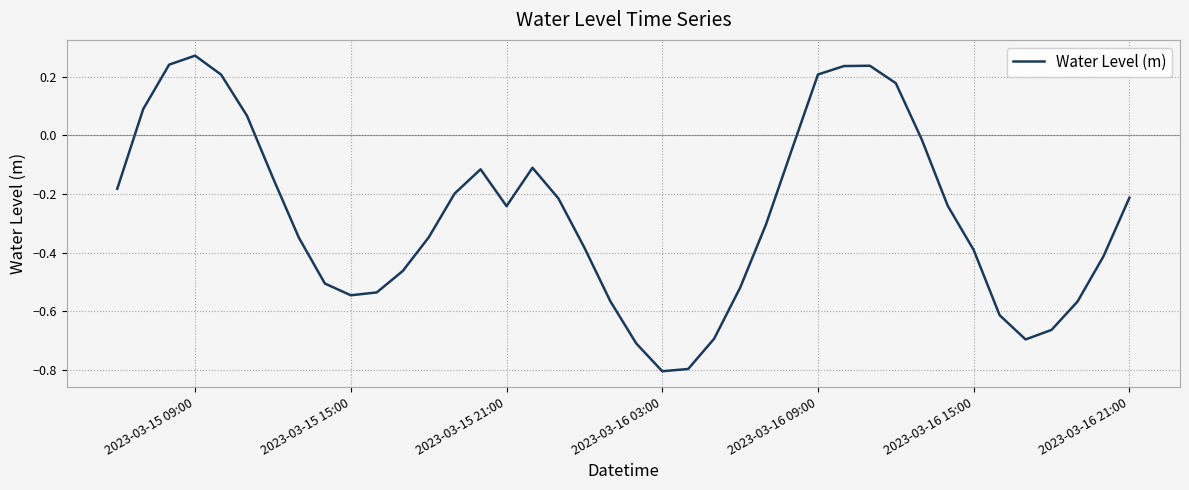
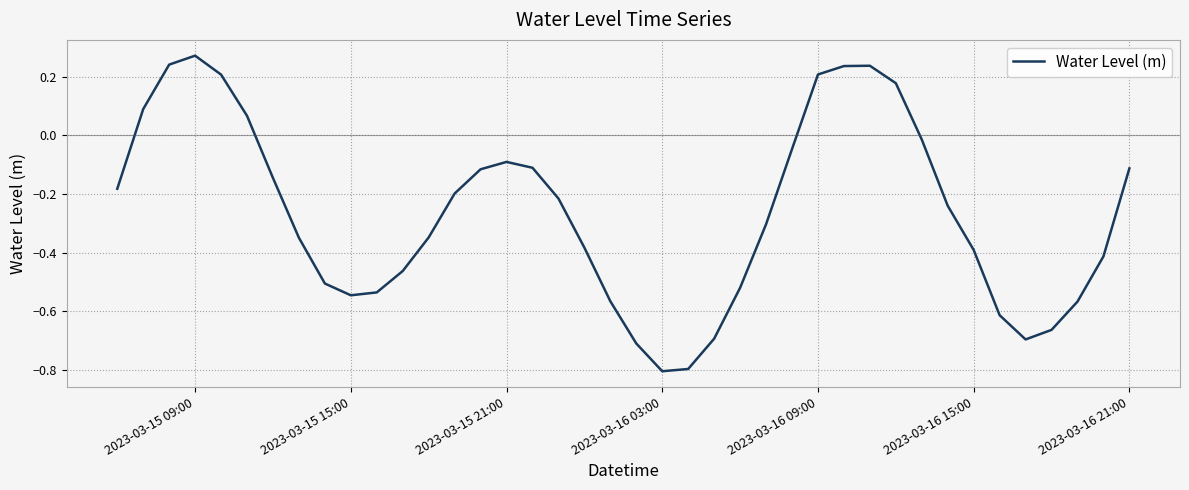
  {
    "2023-03-15 09:00": 0.27,
    "2023-03-15 15:00": -0.55,
-   "2023-03-15 21:00": -0.24,
+   "2023-03-15 21:00": -0.09,
    "2023-03-16 03:00": -0.80,
    "2023-03-16 09:00": 0.21,
    "2023-03-16 15:00": -0.39,
-   "2023-03-16 21:00": -0.21
+   "2023-03-16 21:00": -0.11
  }
